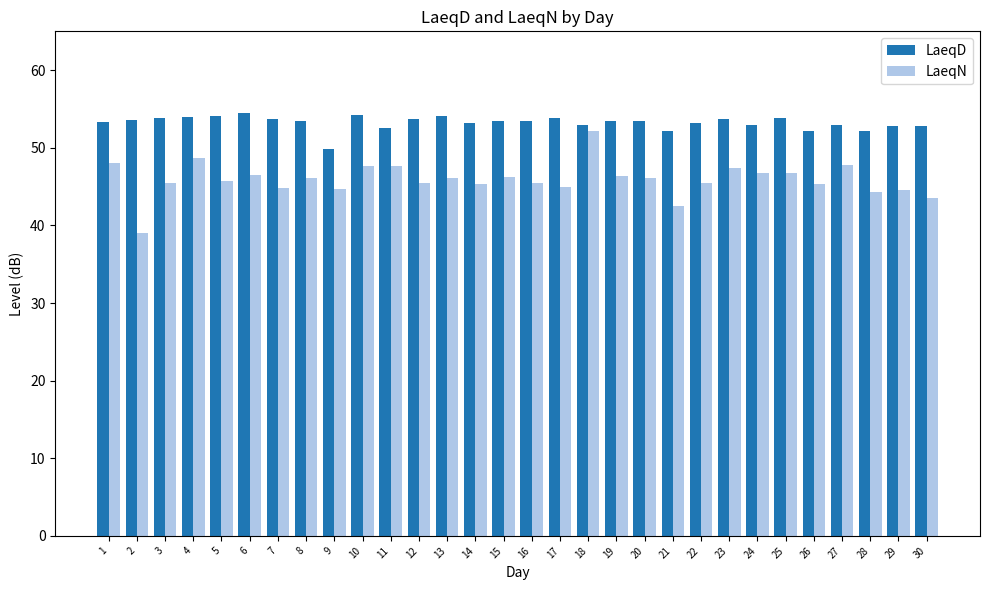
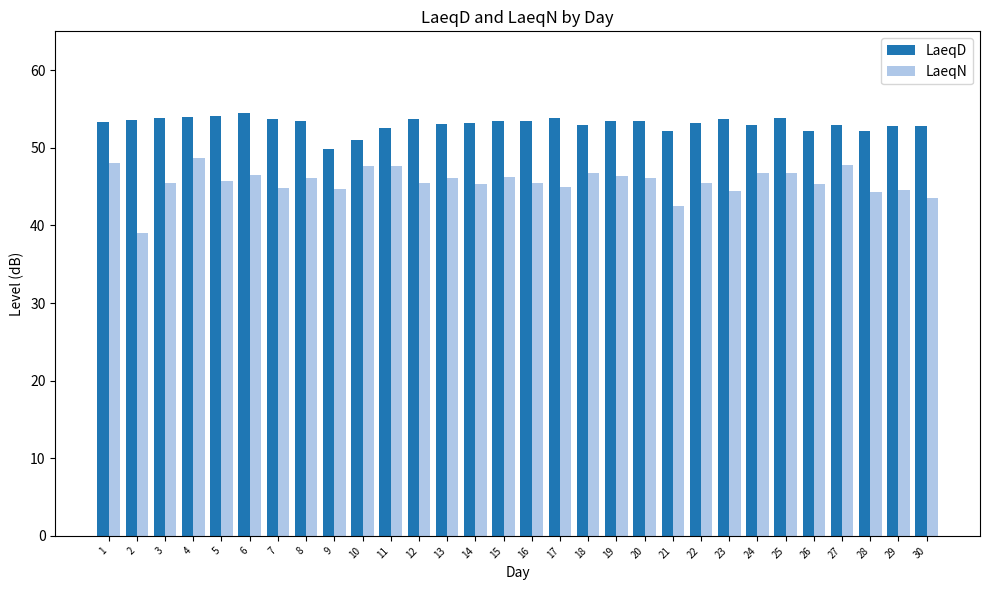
  {
    "LaeqD": {
      "1": 53,
      "2": 54,
      "3": 54,
      "4": 54,
      "5": 54,
      "6": 55,
      "7": 54,
      "8": 53,
      "9": 50,
-     "10": 54,
+     "10": 51,
      "11": 53,
      "12": 54,
-     "13": 54,
+     "13": 53,
      "14": 53,
      "15": 53,
      "16": 53,
      "17": 54,
      "18": 53,
      "19": 53,
      "20": 54,
      "21": 52,
      "22": 53,
      "23": 54,
      "24": 53,
      "25": 54,
      "26": 52,
      "27": 53,
      "28": 52,
      "29": 53,
      "30": 53
    },
    "LaeqN": {
      "1": 48,
      "2": 39,
      "3": 46,
      "4": 49,
      "5": 46,
      "6": 47,
      "7": 45,
      "8": 46,
      "9": 45,
      "10": 48,
      "11": 48,
      "12": 45,
      "13": 46,
      "14": 45,
      "15": 46,
      "16": 45,
      "17": 45,
-     "18": 52,
+     "18": 47,
      "19": 46,
      "20": 46,
      "21": 43,
      "22": 46,
-     "23": 47,
+     "23": 44,
      "24": 47,
      "25": 47,
      "26": 45,
      "27": 48,
      "28": 44,
      "29": 45,
      "30": 44
    }
  }
